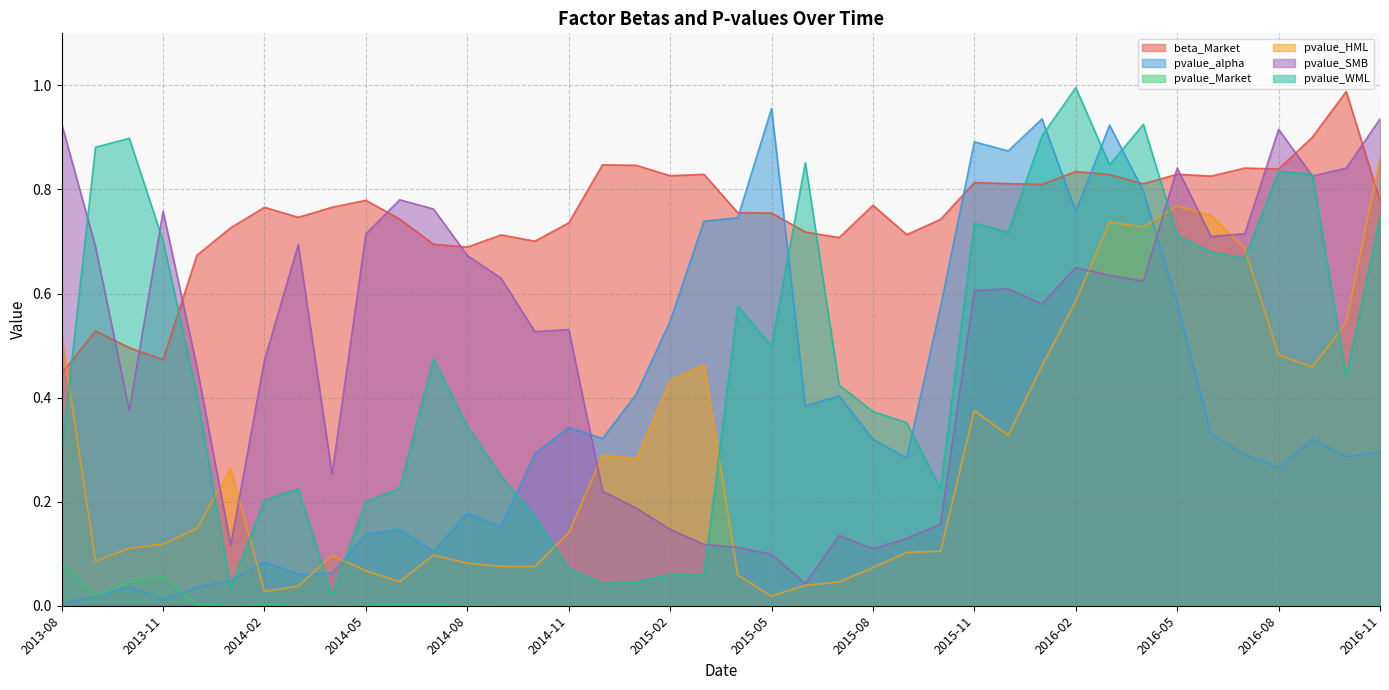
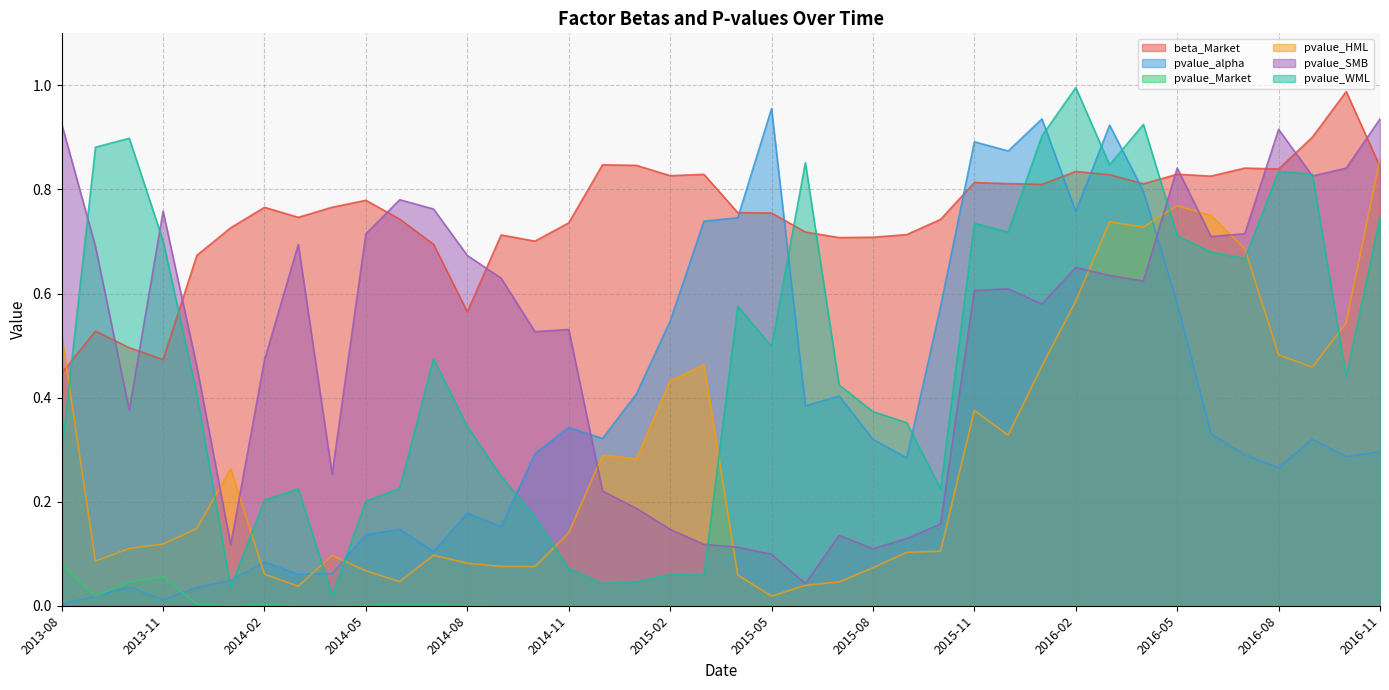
  {
    "beta_Market": {
      "2013-08": 0.45,
      "2013-11": 0.47,
      "2014-02": 0.77,
      "2014-05": 0.78,
-     "2014-08": 0.69,
+     "2014-08": 0.56,
      "2014-11": 0.74,
      "2015-02": 0.83,
      "2015-05": 0.75,
-     "2015-08": 0.77,
+     "2015-08": 0.71,
      "2015-11": 0.81,
      "2016-02": 0.83,
      "2016-05": 0.83,
-     "2016-11": 0.78
+     "2016-11": 0.84
    },
    "pvalue_HML": {
      "2013-08": 0.52,
      "2013-11": 0.12,
-     "2014-02": 0.03,
+     "2014-02": 0.06,
      "2014-05": 0.07,
      "2014-08": 0.08,
      "2014-11": 0.14,
      "2015-02": 0.43,
      "2015-05": 0.02,
      "2015-08": 0.07,
      "2015-11": 0.38,
      "2016-02": 0.59,
      "2016-05": 0.77,
      "2016-08": 0.48,
      "2016-11": 0.86
    },
    "pvalue_SMB": {
      "2013-08": 0.93,
      "2013-11": 0.76,
      "2014-02": 0.47,
      "2014-05": 0.71,
      "2014-08": 0.67,
      "2014-11": 0.53,
      "2015-02": 0.15,
      "2015-05": 0.10,
      "2015-08": 0.11,
      "2015-11": 0.61,
      "2016-02": 0.65,
      "2016-05": 0.84,
      "2016-08": 0.92,
      "2016-11": 0.94
    }
  }
